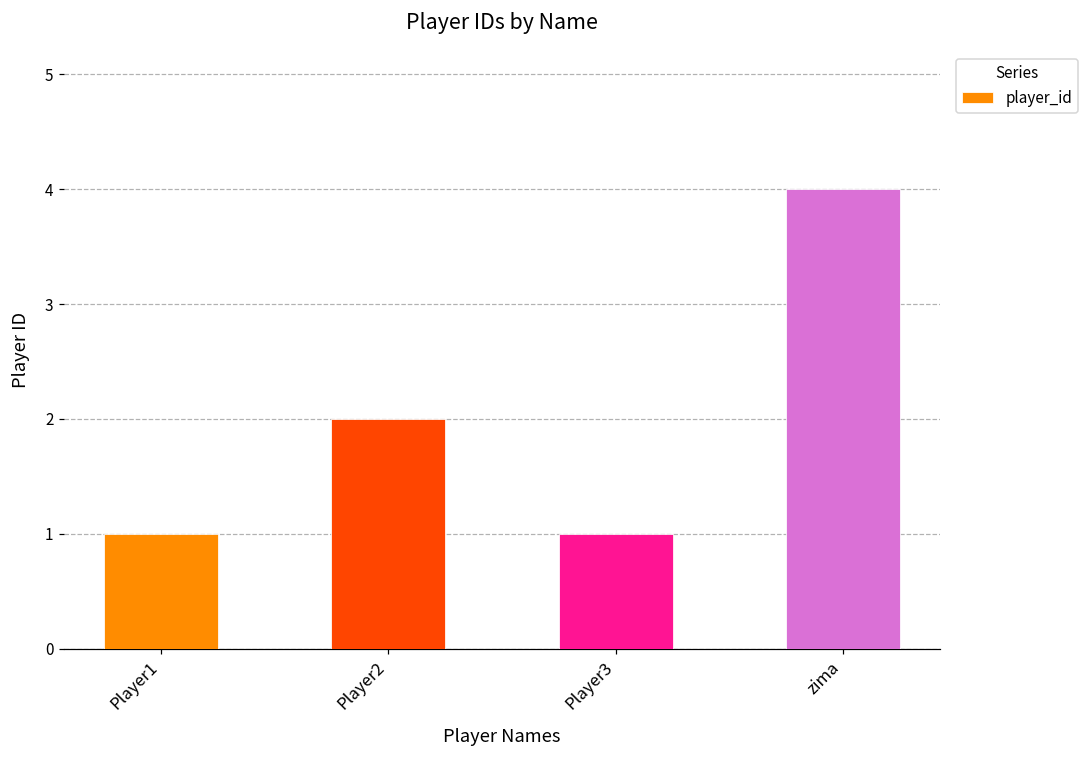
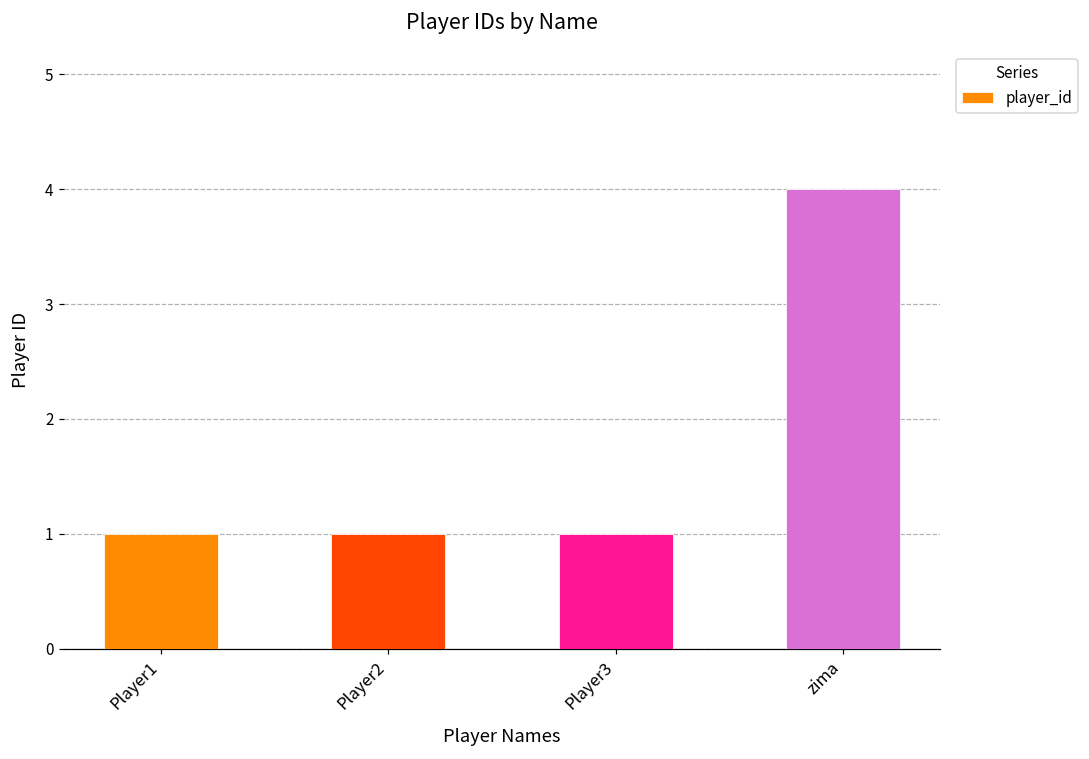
  {
    "Player1": 1,
-   "Player2": 2,
+   "Player2": 1,
    "Player3": 1,
    "zima": 4
  }
